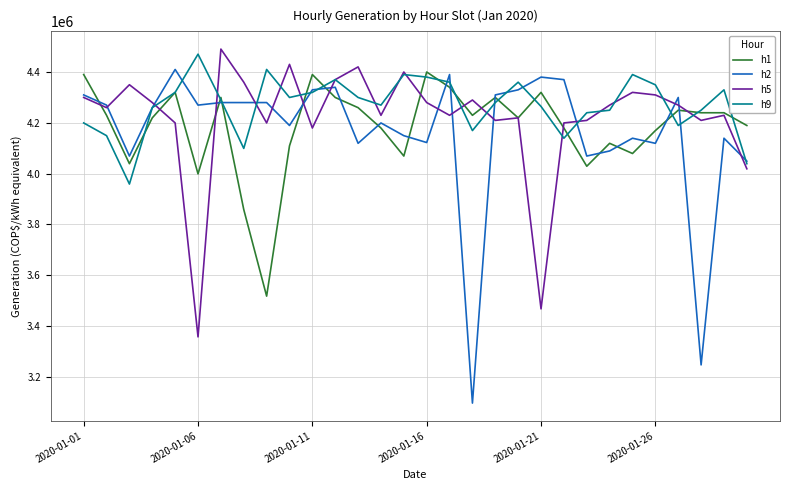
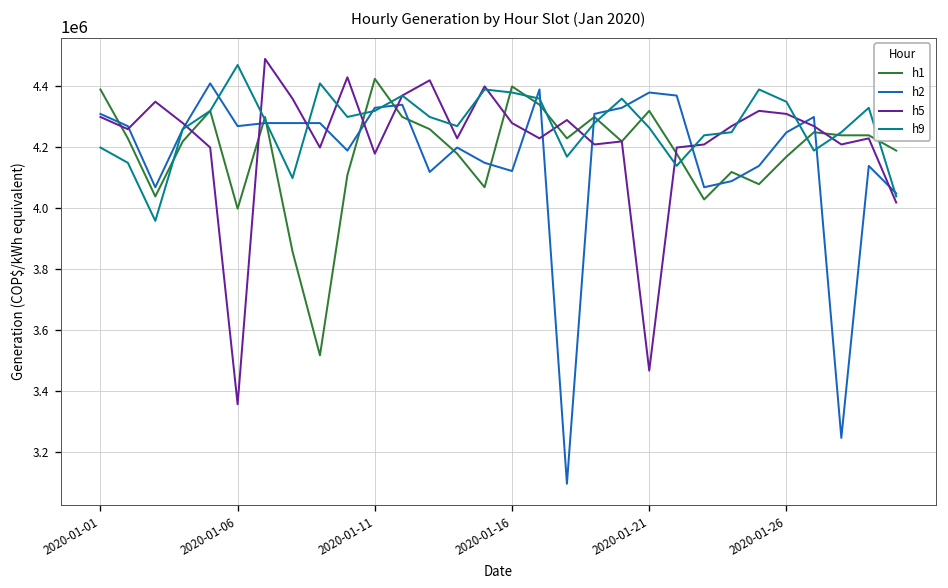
  {
    "h1": {
      "2020-01-01": 4390000,
      "2020-01-06": 4000000,
-     "2020-01-11": 4390000,
+     "2020-01-11": 4420000,
      "2020-01-16": 4400000,
      "2020-01-21": 4320000,
      "2020-01-26": 4170000
    },
    "h2": {
      "2020-01-01": 4310000,
      "2020-01-06": 4270000,
      "2020-01-11": 4330000,
      "2020-01-16": 4120000,
      "2020-01-21": 4380000,
-     "2020-01-26": 4120000
+     "2020-01-26": 4250000
    },
    "h5": {
      "2020-01-01": 4300000,
      "2020-01-06": 3360000,
      "2020-01-11": 4180000,
      "2020-01-16": 4280000,
      "2020-01-21": 3470000,
      "2020-01-26": 4310000
    },
    "h9": {
      "2020-01-01": 4200000,
      "2020-01-06": 4470000,
      "2020-01-11": 4320000,
      "2020-01-16": 4380000,
      "2020-01-21": 4260000,
      "2020-01-26": 4350000
    }
  }
